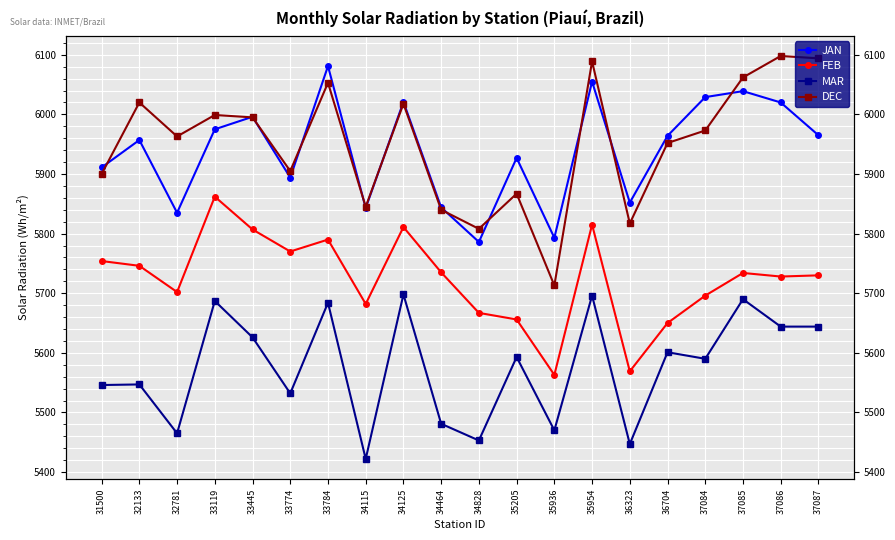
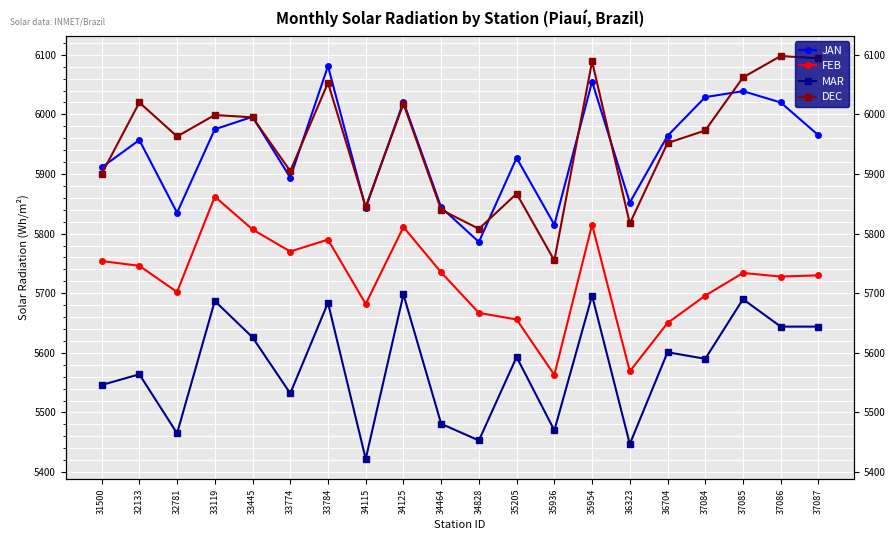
  {
    "JAN": {
      "31500": 5910,
      "32133": 5960,
      "32781": 5840,
      "33119": 5980,
      "33774": 5890,
      "33784": 6080,
      "34828": 5790,
      "35205": 5930,
-     "35936": 5790,
+     "35936": 5820,
      "35954": 6060,
      "36323": 5850,
      "36704": 5960,
      "37084": 6030,
      "37085": 6040,
      "37086": 6020,
      "37087": 5970
    },
    "FEB": {
      "31500": 5750,
      "32133": 5750,
      "32781": 5700,
      "33119": 5860,
      "33445": 5810,
      "33774": 5770,
      "33784": 5790,
      "34115": 5680,
      "34125": 5810,
      "34464": 5740,
      "34828": 5670,
      "35205": 5660,
      "35936": 5560,
      "35954": 5820,
      "36323": 5570,
      "36704": 5650,
      "37084": 5700,
      "37085": 5730,
      "37086": 5730,
      "37087": 5730
    },
    "MAR": {
      "31500": 5550,
-     "32133": 5550,
+     "32133": 5560,
      "32781": 5470,
      "33119": 5690,
      "33445": 5630,
      "33774": 5530,
      "33784": 5680,
      "34115": 5420,
      "34125": 5700,
      "34464": 5480,
      "34828": 5450,
      "35205": 5590,
      "35936": 5470,
      "35954": 5700,
      "36323": 5450,
      "36704": 5600,
      "37084": 5590,
      "37085": 5690,
      "37086": 5640,
      "37087": 5640
    },
    "DEC": {
      "31500": 5900,
      "32133": 6020,
      "32781": 5960,
      "33119": 6000,
      "33774": 5910,
      "33784": 6050,
      "34828": 5810,
      "35205": 5870,
-     "35936": 5710,
+     "35936": 5760,
      "35954": 6090,
      "36323": 5820,
      "36704": 5950,
      "37084": 5970,
      "37085": 6060,
      "37086": 6100
    }
  }
